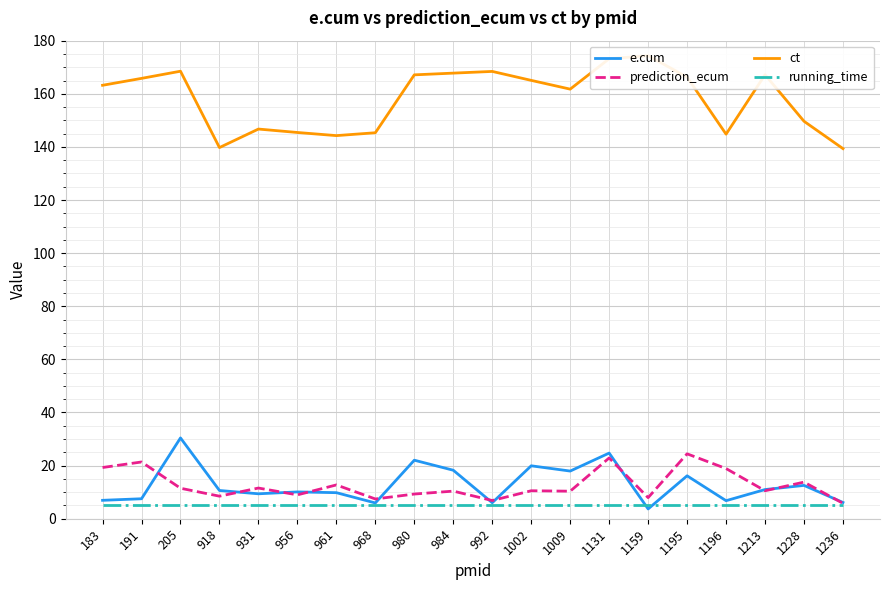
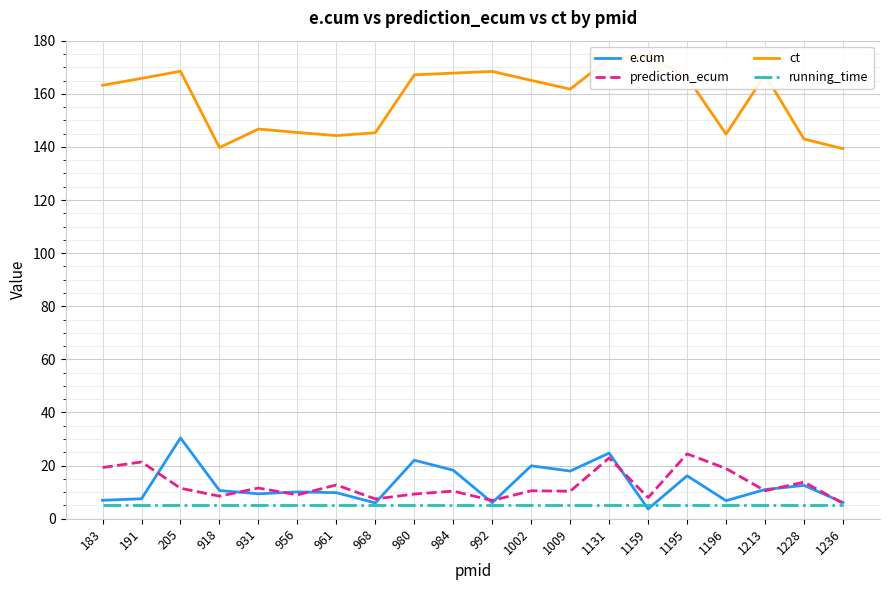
  {
    "e.cum": {
      "183": 7,
      "191": 8,
      "205": 30,
      "918": 11,
      "931": 9,
      "956": 10,
      "961": 10,
      "980": 22,
      "984": 18,
      "1002": 20,
      "1009": 18,
      "1131": 25,
      "1159": 4,
      "1195": 16,
      "1196": 7,
      "1228": 13
    },
    "prediction_ecum": {
      "183": 19,
      "191": 21,
      "205": 11,
      "918": 8,
      "931": 12,
      "956": 9,
      "961": 13,
      "968": 7,
      "980": 9,
      "984": 10,
      "1002": 11,
      "1009": 10,
      "1131": 23,
      "1159": 8,
      "1195": 24,
      "1196": 19,
      "1228": 14
    },
    "ct": {
      "183": 163,
      "191": 166,
      "205": 169,
      "918": 140,
      "931": 147,
      "956": 145,
      "961": 144,
      "968": 145,
      "980": 167,
      "984": 168,
      "992": 168,
      "1002": 165,
      "1009": 162,
      "1196": 145,
-     "1228": 150,
+     "1228": 143,
      "1236": 139
    },
    "running_time": {
      "183": 5,
      "191": 5,
      "205": 5,
      "918": 5,
      "931": 5,
      "956": 5,
      "961": 5,
      "980": 5,
      "984": 5,
      "1002": 5,
      "1009": 5,
      "1131": 5,
      "1159": 5,
      "1195": 5,
      "1196": 5,
      "1213": 5,
      "1228": 5
    }
  }
